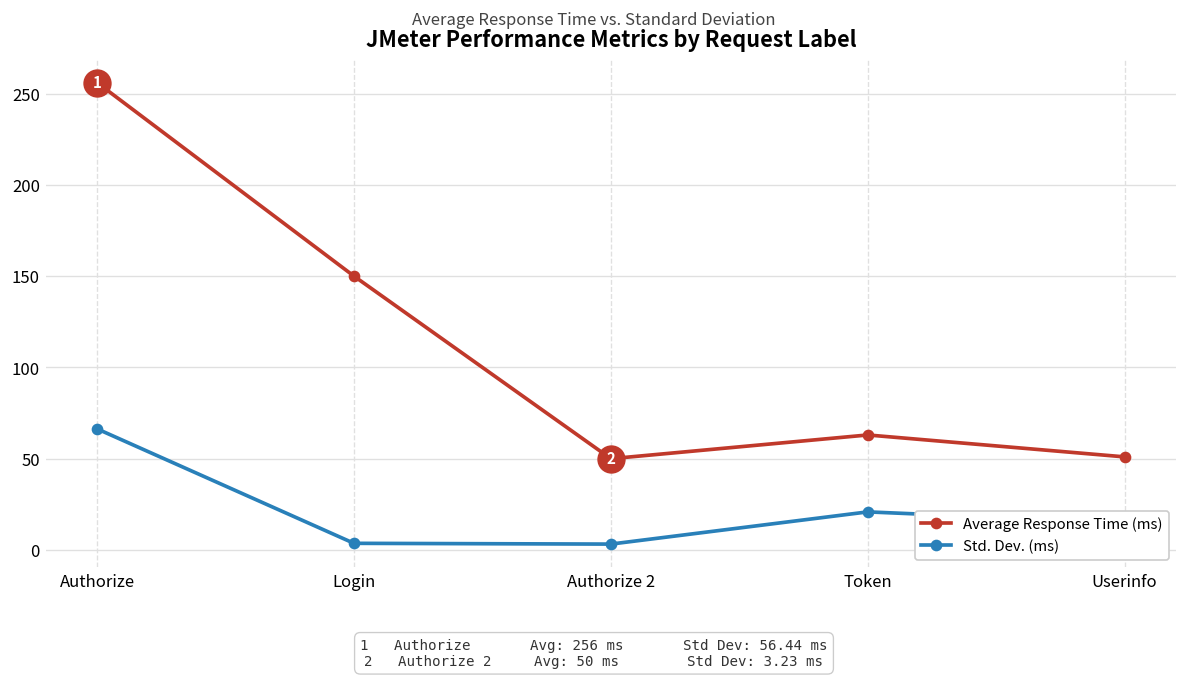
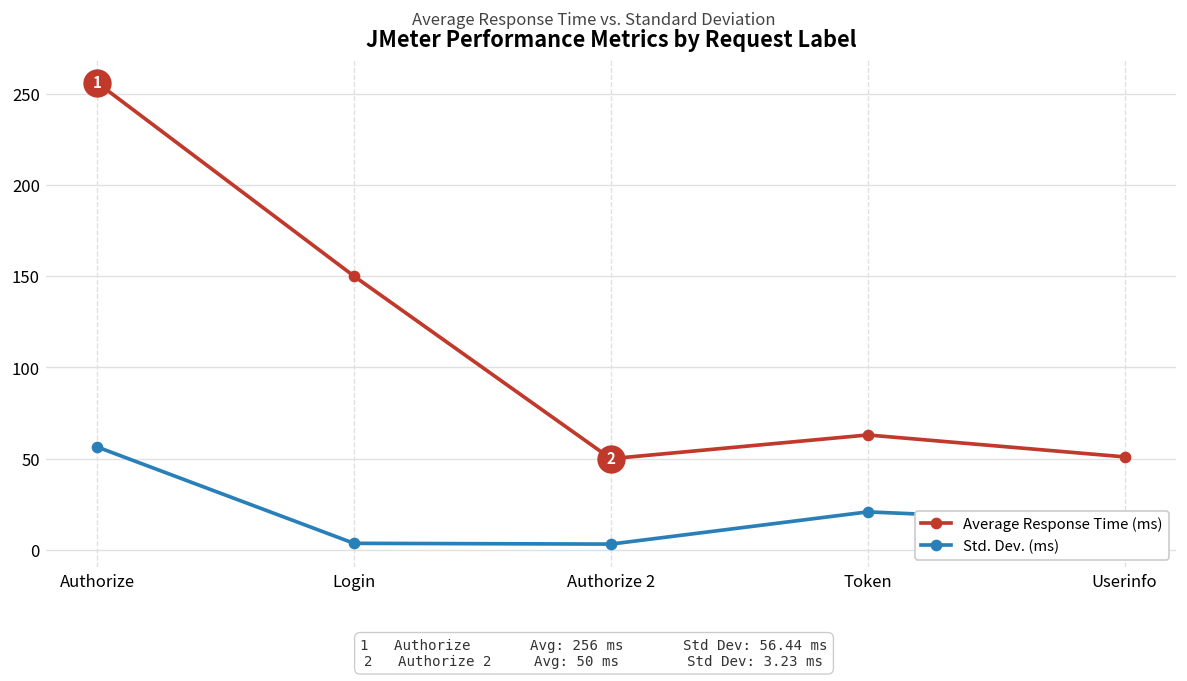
  {
    "Std. Dev. (ms)": {
-     "Authorize": 66,
+     "Authorize": 56,
      "Login": 4,
      "Authorize 2": 3,
      "Token": 21
    }
  }
